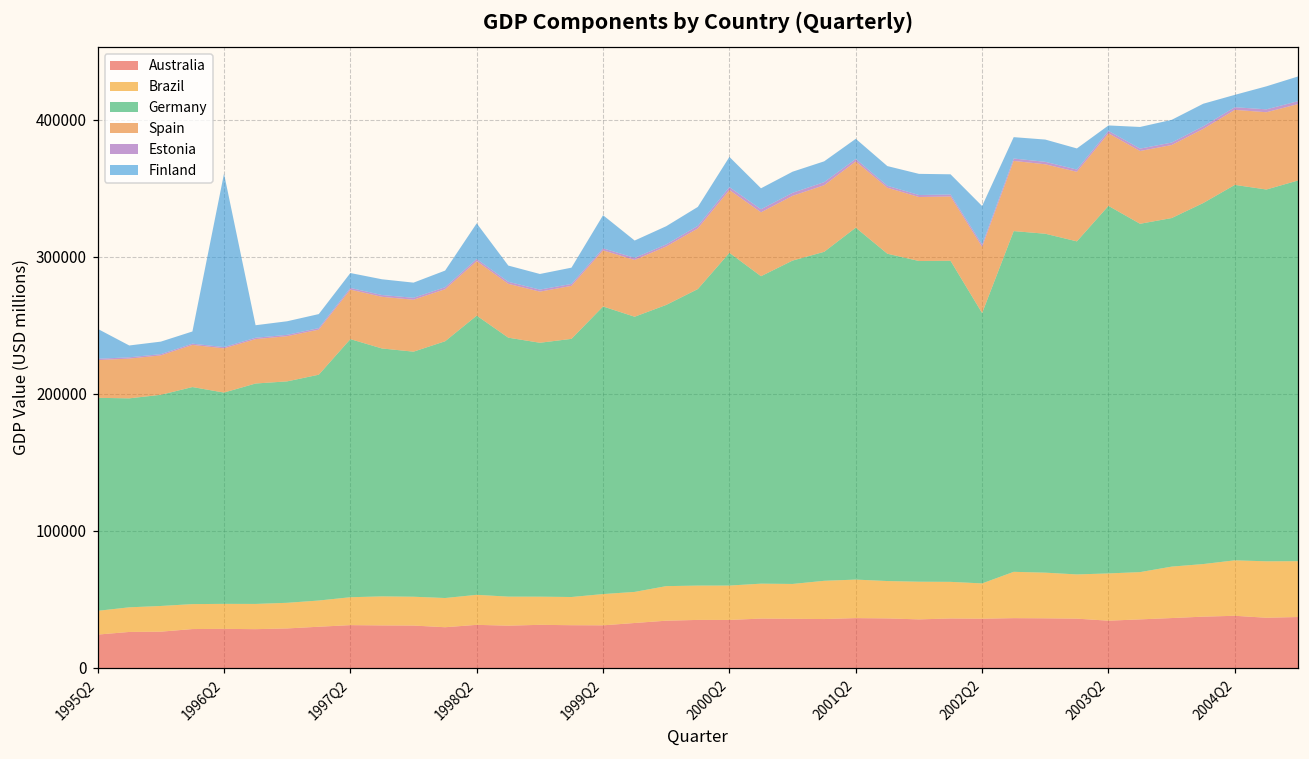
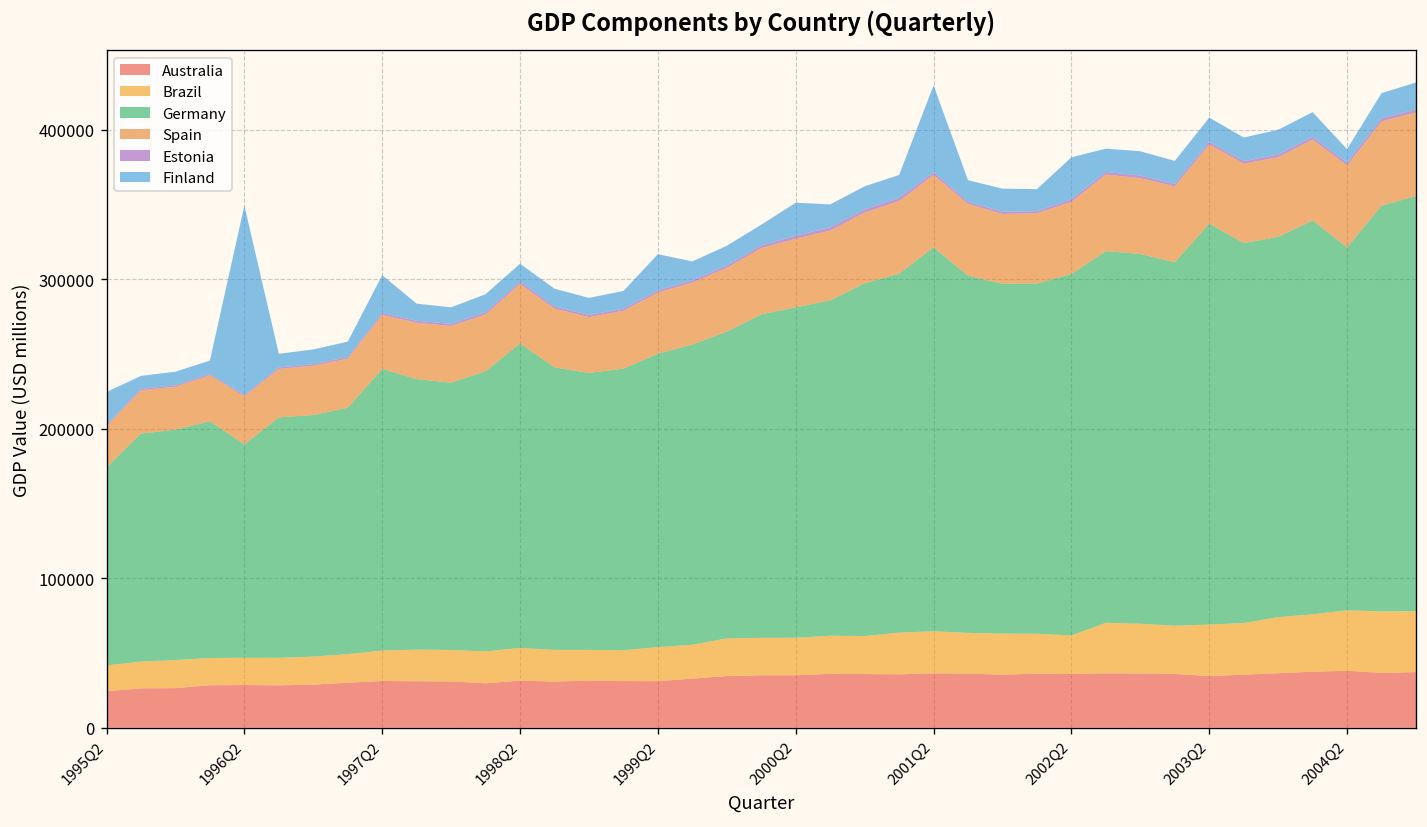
  {
    "Germany": {
-     "1995Q2": 155000,
-     "1996Q2": 154000,
+     "1995Q2": 132000,
+     "1996Q2": 143000,
      "1997Q2": 188000,
      "1998Q2": 204000,
-     "1999Q2": 210000,
-     "2000Q2": 243000,
+     "1999Q2": 196000,
+     "2000Q2": 221000,
      "2001Q2": 257000,
-     "2002Q2": 197000,
+     "2002Q2": 242000,
      "2003Q2": 268000,
-     "2004Q2": 274000
+     "2004Q2": 243000
    },
    "Finland": {
      "1995Q2": 22000,
      "1996Q2": 127000,
-     "1997Q2": 11000,
-     "1998Q2": 26000,
+     "1997Q2": 25000,
+     "1998Q2": 12000,
      "1999Q2": 24000,
      "2000Q2": 22000,
-     "2001Q2": 15000,
+     "2001Q2": 58000,
      "2002Q2": 28000,
-     "2003Q2": 4000,
+     "2003Q2": 16000,
      "2004Q2": 9000
    }
  }
